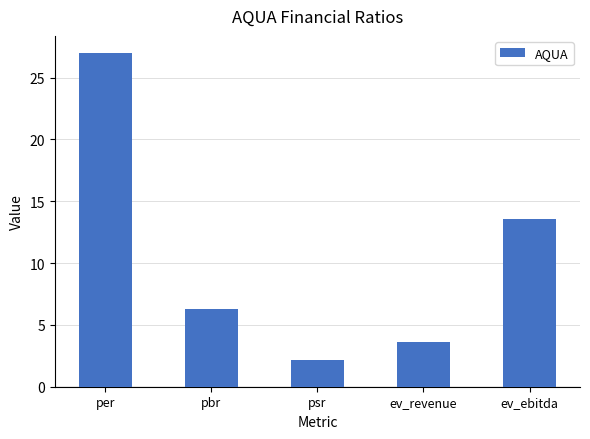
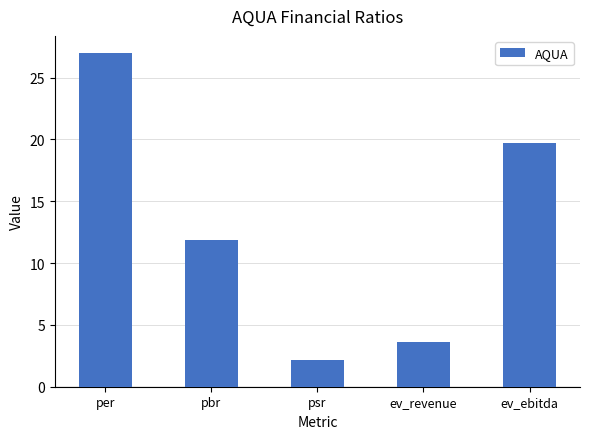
  {
    "per": 27.0,
-   "pbr": 6.3,
+   "pbr": 11.9,
    "psr": 2.2,
    "ev_revenue": 3.6,
-   "ev_ebitda": 13.6
+   "ev_ebitda": 19.7
  }
